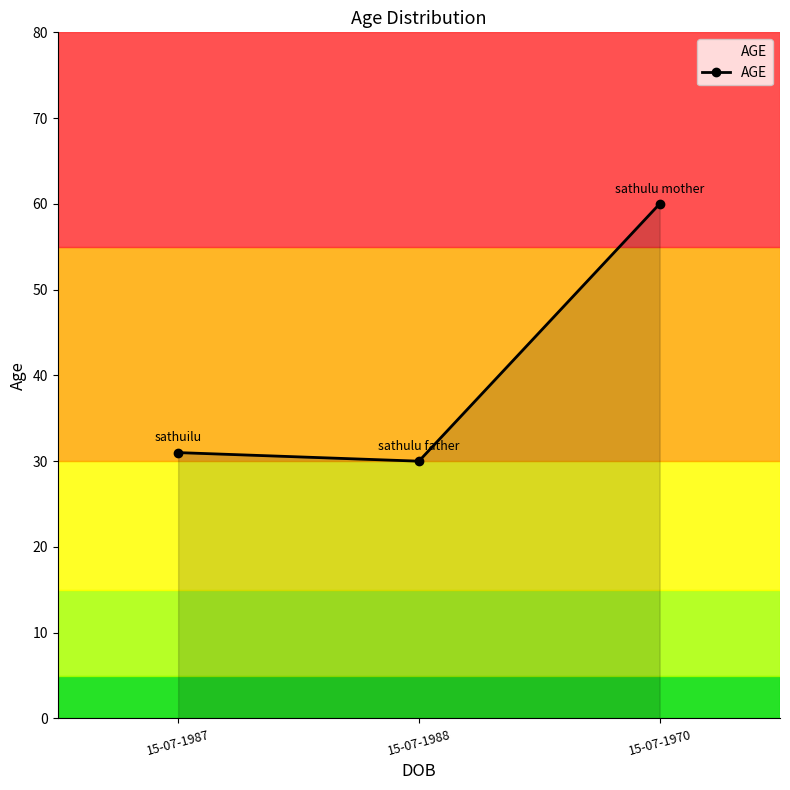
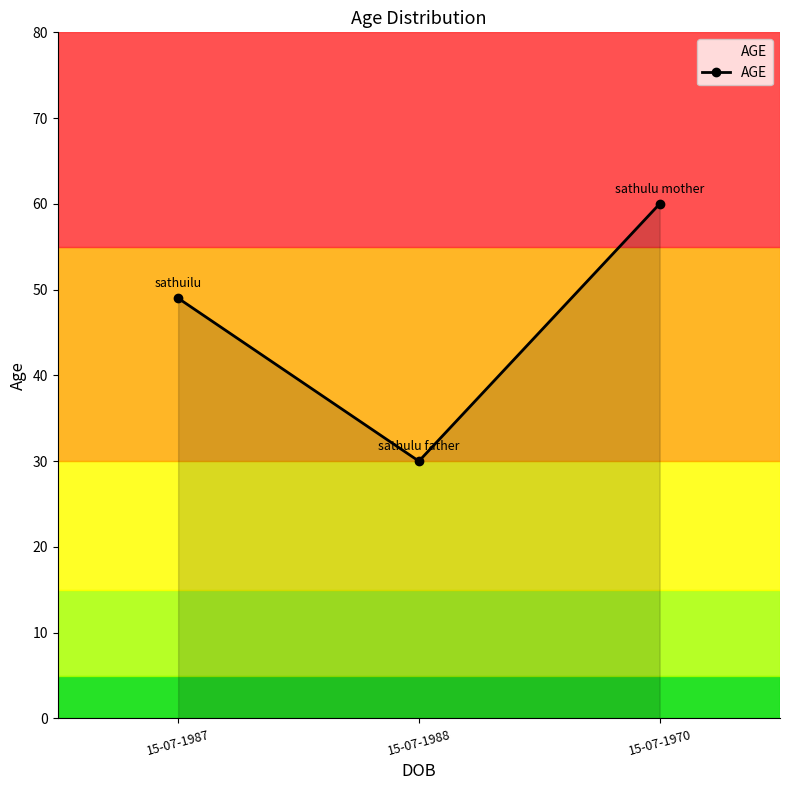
  {
-   "15-07-1987": 31,
+   "15-07-1987": 49,
    "15-07-1988": 30,
    "15-07-1970": 60
  }
